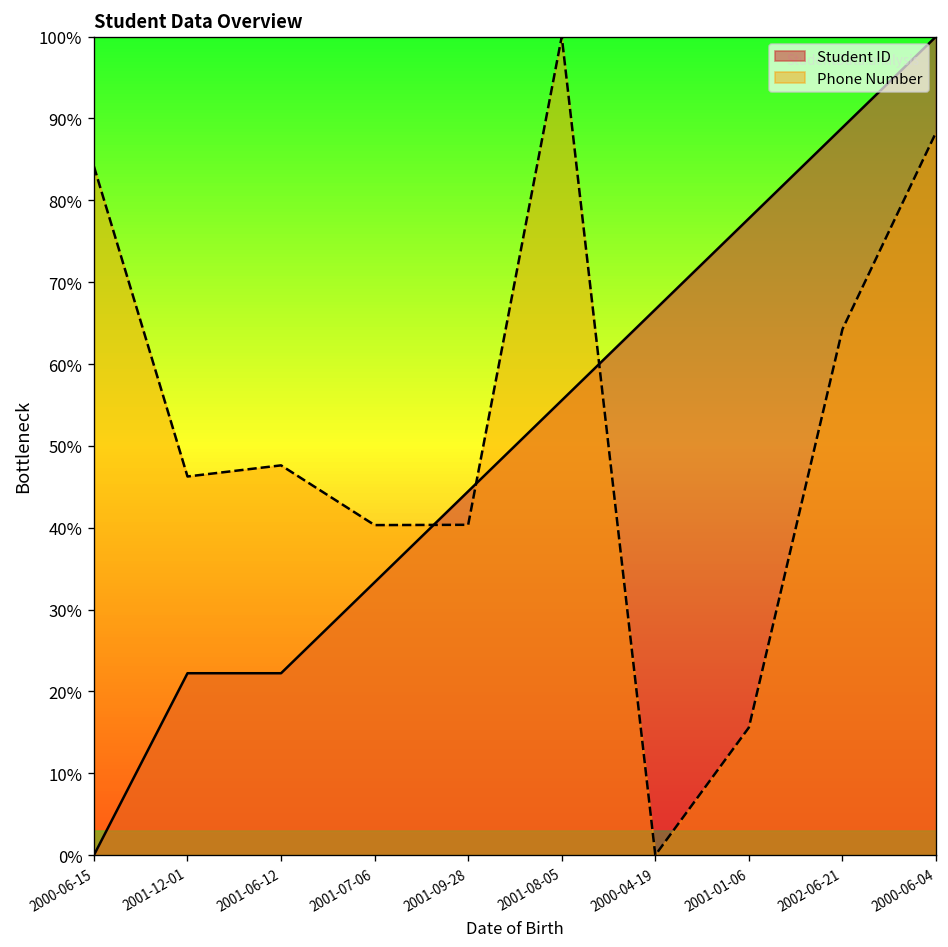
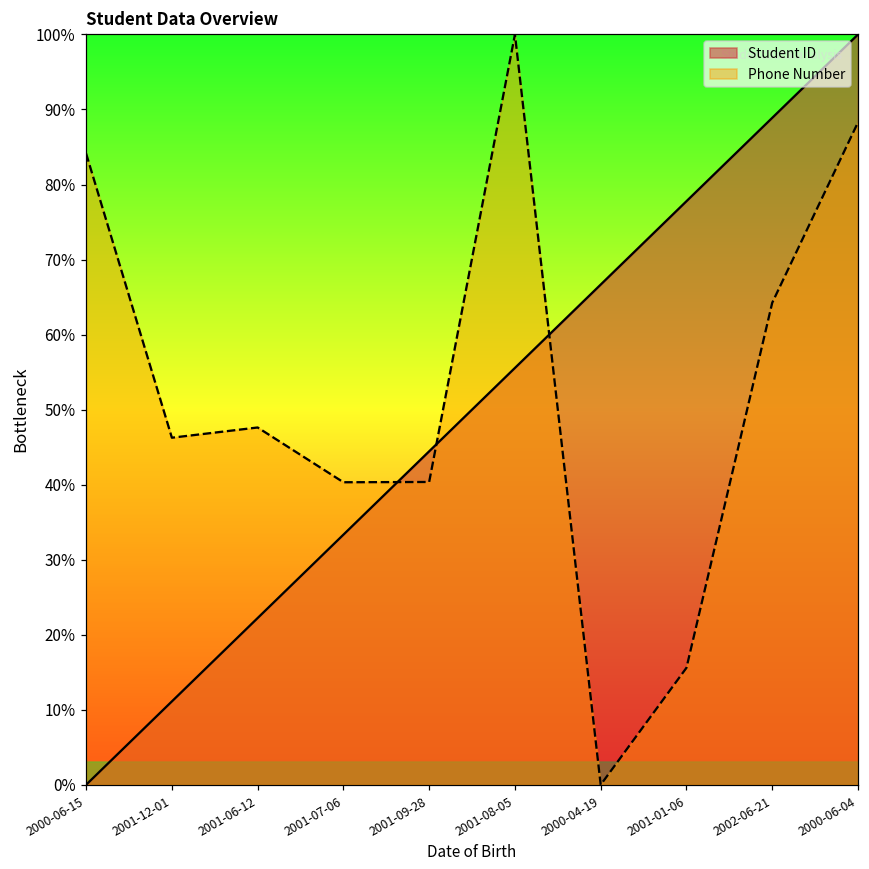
  {
    "Student ID": {
-     "2001-12-01": "22%",
+     "2001-12-01": "11%",
      "2001-06-12": "22%",
      "2001-07-06": "33%",
      "2001-09-28": "44%",
      "2001-08-05": "56%",
      "2000-04-19": "67%",
      "2001-01-06": "78%",
      "2002-06-21": "89%",
      "2000-06-04": "100%"
    },
    "Phone Number": {
      "2000-06-15": "84%",
      "2001-12-01": "46%",
      "2001-06-12": "48%",
      "2001-07-06": "40%",
      "2001-09-28": "40%",
      "2001-08-05": "100%",
      "2001-01-06": "16%",
      "2002-06-21": "64%",
      "2000-06-04": "88%"
    }
  }
